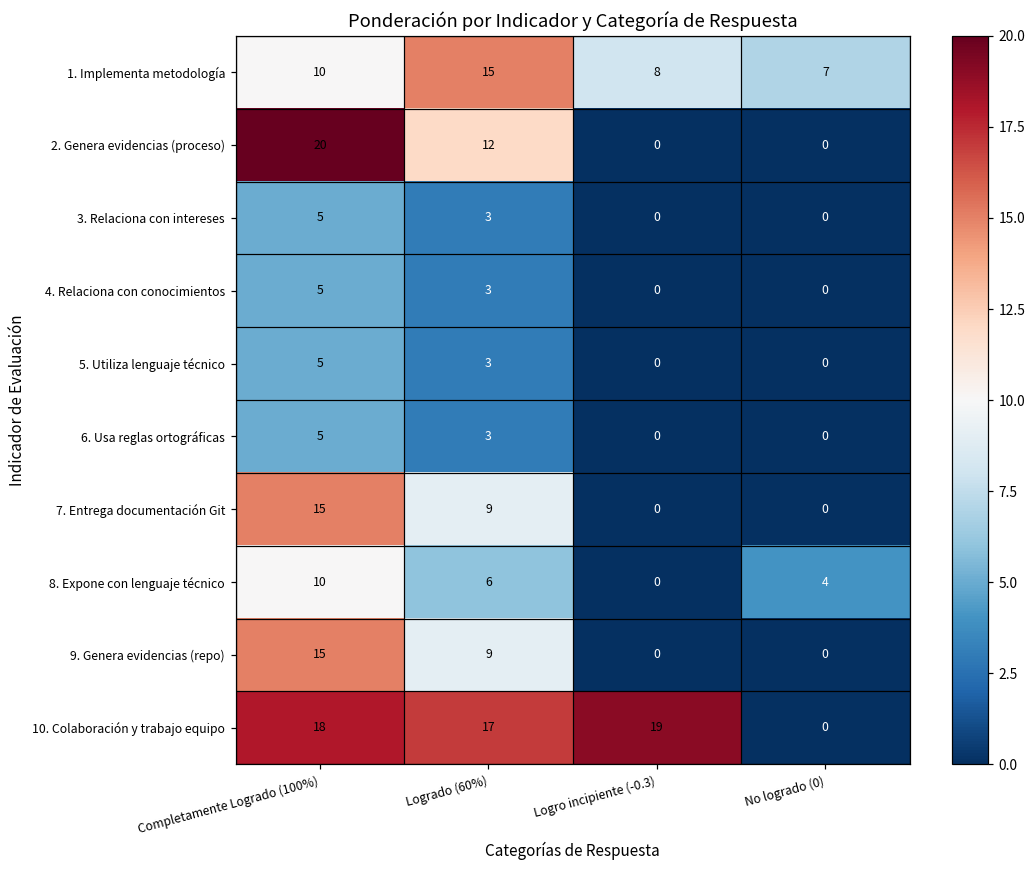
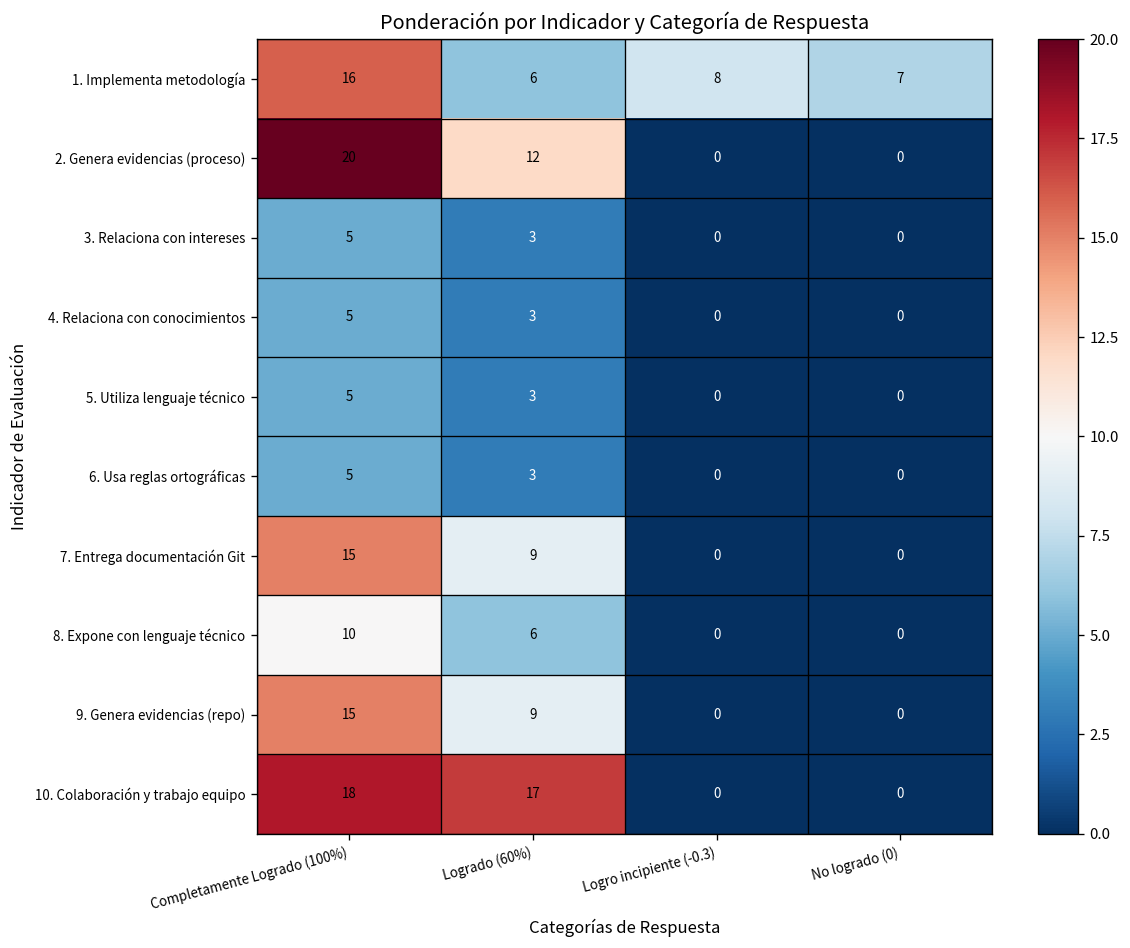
  {
    "1. Implementa metodología": {
-     "Completamente Logrado (100%)": 10,
-     "Logrado (60%)": 15,
+     "Completamente Logrado (100%)": 16,
+     "Logrado (60%)": 6,
      "Logro incipiente (-0.3)": 8,
      "No logrado (0)": 7
    },
    "2. Genera evidencias (proceso)": {
      "Completamente Logrado (100%)": 20,
      "Logrado (60%)": 12,
      "Logro incipiente (-0.3)": 0,
      "No logrado (0)": 0
    },
    "3. Relaciona con intereses": {
      "Completamente Logrado (100%)": 5,
      "Logrado (60%)": 3,
      "Logro incipiente (-0.3)": 0,
      "No logrado (0)": 0
    },
    "4. Relaciona con conocimientos": {
      "Completamente Logrado (100%)": 5,
      "Logrado (60%)": 3,
      "Logro incipiente (-0.3)": 0,
      "No logrado (0)": 0
    },
    "5. Utiliza lenguaje técnico": {
      "Completamente Logrado (100%)": 5,
      "Logrado (60%)": 3,
      "Logro incipiente (-0.3)": 0,
      "No logrado (0)": 0
    },
    "6. Usa reglas ortográficas": {
      "Completamente Logrado (100%)": 5,
      "Logrado (60%)": 3,
      "Logro incipiente (-0.3)": 0,
      "No logrado (0)": 0
    },
    "7. Entrega documentación Git": {
      "Completamente Logrado (100%)": 15,
      "Logrado (60%)": 9,
      "Logro incipiente (-0.3)": 0,
      "No logrado (0)": 0
    },
    "8. Expone con lenguaje técnico": {
      "Completamente Logrado (100%)": 10,
      "Logrado (60%)": 6,
      "Logro incipiente (-0.3)": 0,
-     "No logrado (0)": 4
+     "No logrado (0)": 0
    },
    "9. Genera evidencias (repo)": {
      "Completamente Logrado (100%)": 15,
      "Logrado (60%)": 9,
      "Logro incipiente (-0.3)": 0,
      "No logrado (0)": 0
    },
    "10. Colaboración y trabajo equipo": {
      "Completamente Logrado (100%)": 18,
      "Logrado (60%)": 17,
-     "Logro incipiente (-0.3)": 19,
+     "Logro incipiente (-0.3)": 0,
      "No logrado (0)": 0
    }
  }
